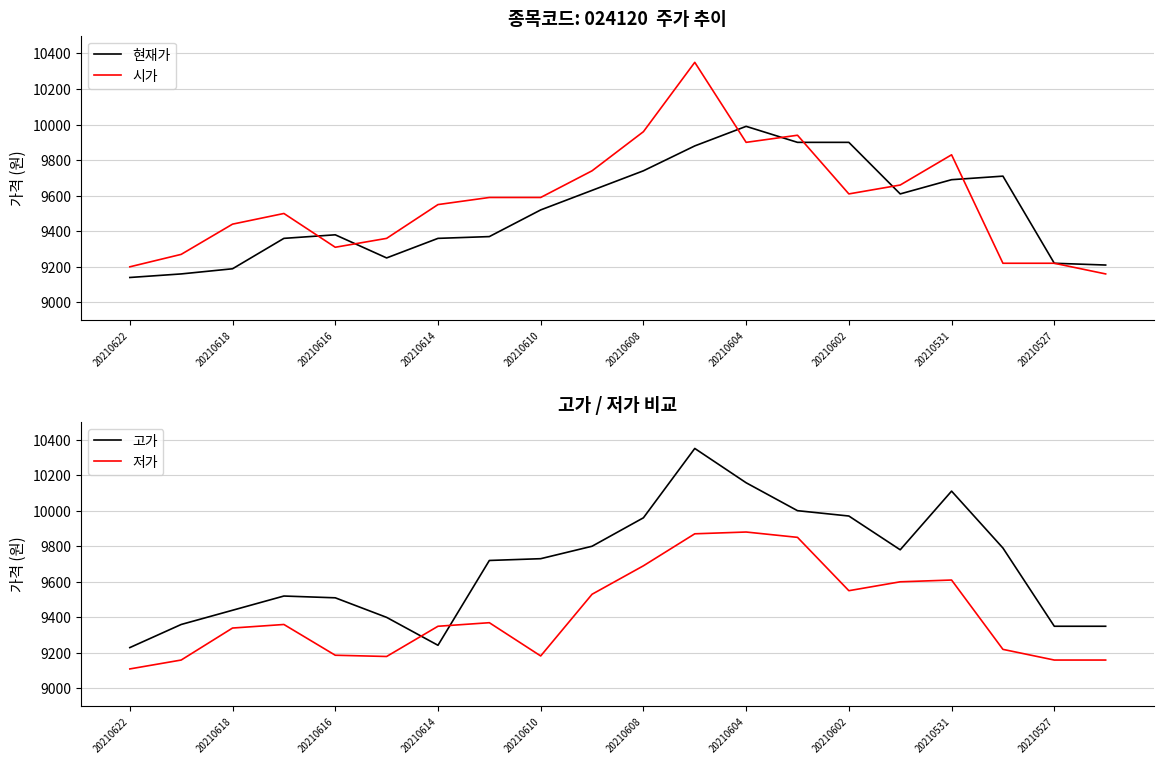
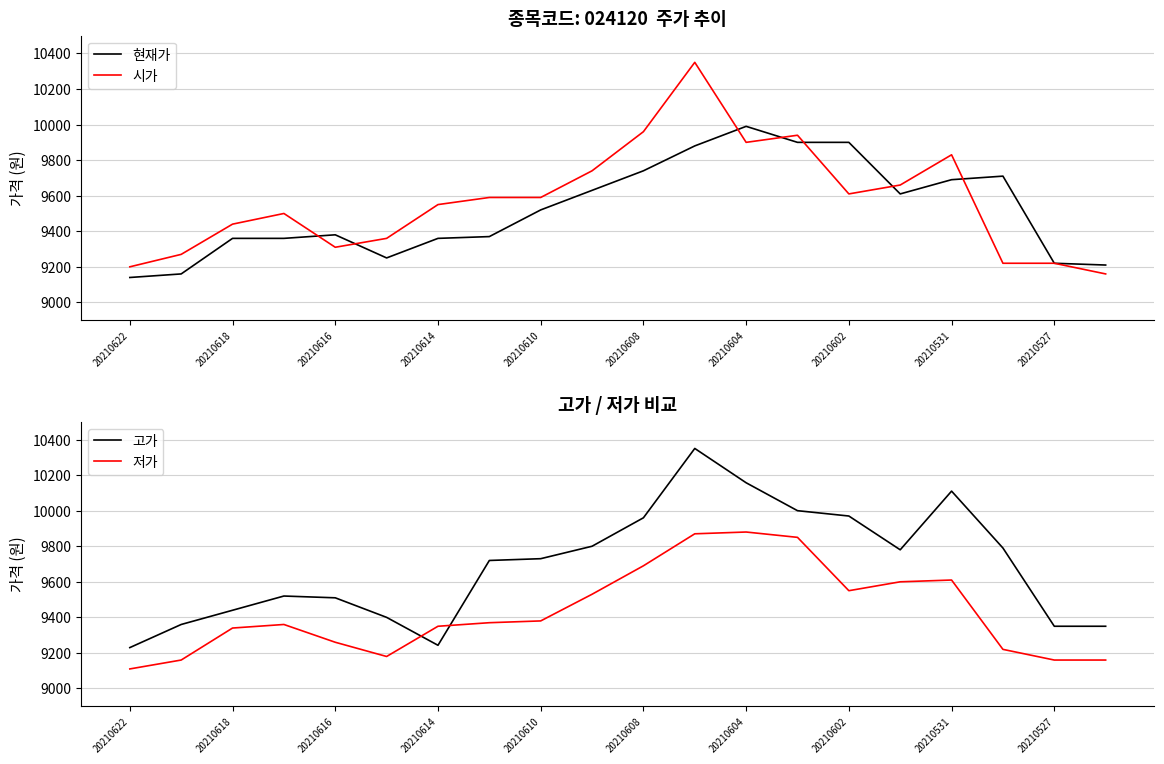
  {
    "종목코드: 024120 주가 추이": {
      "현재가": {
        "20210622": 9140,
-       "20210618": 9190,
+       "20210618": 9360,
        "20210616": 9380,
        "20210614": 9360,
        "20210610": 9520,
        "20210608": 9740,
        "20210604": 9990,
        "20210602": 9900,
        "20210531": 9690
      },
      "시가": {
        "20210622": 9200,
        "20210618": 9440,
        "20210616": 9310,
        "20210614": 9550,
        "20210610": 9590,
        "20210608": 9960,
        "20210604": 9900,
        "20210602": 9610,
        "20210531": 9830
      }
    },
    "고가 / 저가 비교": {
      "고가": {
        "20210622": 9230,
        "20210618": 9440,
        "20210616": 9510,
        "20210614": 9240,
        "20210610": 9730,
        "20210608": 9960,
        "20210604": 10160,
        "20210602": 9970,
        "20210531": 10110,
        "20210527": 9350
      },
      "저가": {
        "20210622": 9110,
        "20210618": 9340,
-       "20210616": 9190,
+       "20210616": 9260,
        "20210614": 9350,
-       "20210610": 9180,
+       "20210610": 9380,
        "20210608": 9690,
        "20210604": 9880,
        "20210602": 9550,
        "20210531": 9610,
        "20210527": 9160
      }
    }
  }
